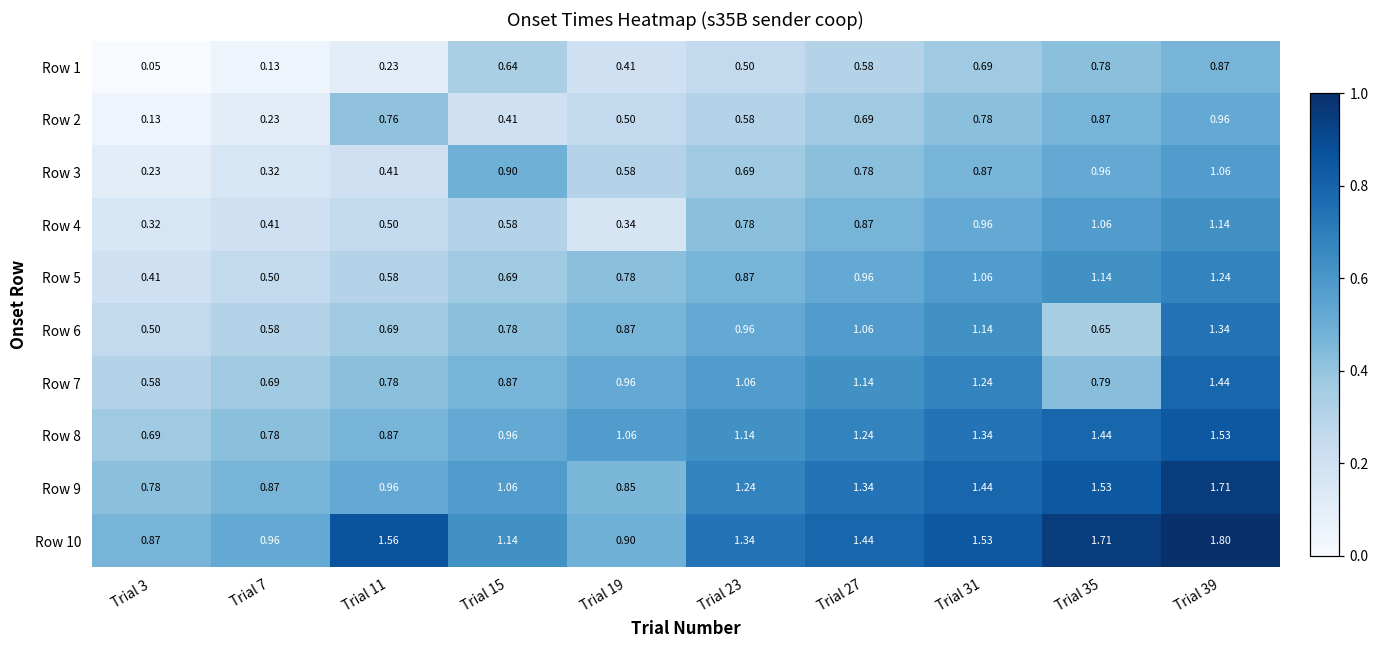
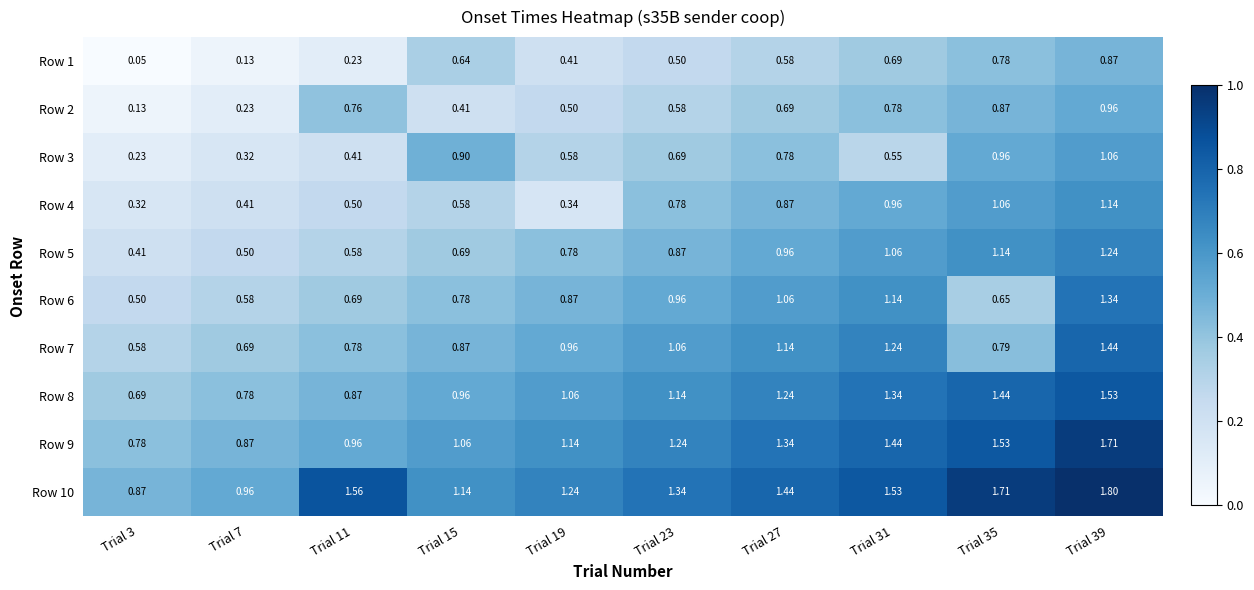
  {
    "Row 1": {
      "Trial 3": 0.05,
      "Trial 7": 0.13,
      "Trial 11": 0.23,
      "Trial 15": 0.64,
      "Trial 19": 0.41,
      "Trial 23": 0.50,
      "Trial 27": 0.58,
      "Trial 31": 0.69,
      "Trial 35": 0.78,
      "Trial 39": 0.87
    },
    "Row 2": {
      "Trial 3": 0.13,
      "Trial 7": 0.23,
      "Trial 11": 0.76,
      "Trial 15": 0.41,
      "Trial 19": 0.50,
      "Trial 23": 0.58,
      "Trial 27": 0.69,
      "Trial 31": 0.78,
      "Trial 35": 0.87,
      "Trial 39": 0.96
    },
    "Row 3": {
      "Trial 3": 0.23,
      "Trial 7": 0.32,
      "Trial 11": 0.41,
      "Trial 15": 0.90,
      "Trial 19": 0.58,
      "Trial 23": 0.69,
      "Trial 27": 0.78,
-     "Trial 31": 0.87,
+     "Trial 31": 0.55,
      "Trial 35": 0.96,
      "Trial 39": 1.06
    },
    "Row 4": {
      "Trial 3": 0.32,
      "Trial 7": 0.41,
      "Trial 11": 0.50,
      "Trial 15": 0.58,
      "Trial 19": 0.34,
      "Trial 23": 0.78,
      "Trial 27": 0.87,
      "Trial 31": 0.96,
      "Trial 35": 1.06,
      "Trial 39": 1.14
    },
    "Row 5": {
      "Trial 3": 0.41,
      "Trial 7": 0.50,
      "Trial 11": 0.58,
      "Trial 15": 0.69,
      "Trial 19": 0.78,
      "Trial 23": 0.87,
      "Trial 27": 0.96,
      "Trial 31": 1.06,
      "Trial 35": 1.14,
      "Trial 39": 1.24
    },
    "Row 6": {
      "Trial 3": 0.50,
      "Trial 7": 0.58,
      "Trial 11": 0.69,
      "Trial 15": 0.78,
      "Trial 19": 0.87,
      "Trial 23": 0.96,
      "Trial 27": 1.06,
      "Trial 31": 1.14,
      "Trial 35": 0.65,
      "Trial 39": 1.34
    },
    "Row 7": {
      "Trial 3": 0.58,
      "Trial 7": 0.69,
      "Trial 11": 0.78,
      "Trial 15": 0.87,
      "Trial 19": 0.96,
      "Trial 23": 1.06,
      "Trial 27": 1.14,
      "Trial 31": 1.24,
      "Trial 35": 0.79,
      "Trial 39": 1.44
    },
    "Row 8": {
      "Trial 3": 0.69,
      "Trial 7": 0.78,
      "Trial 11": 0.87,
      "Trial 15": 0.96,
      "Trial 19": 1.06,
      "Trial 23": 1.14,
      "Trial 27": 1.24,
      "Trial 31": 1.34,
      "Trial 35": 1.44,
      "Trial 39": 1.53
    },
    "Row 9": {
      "Trial 3": 0.78,
      "Trial 7": 0.87,
      "Trial 11": 0.96,
      "Trial 15": 1.06,
-     "Trial 19": 0.85,
+     "Trial 19": 1.14,
      "Trial 23": 1.24,
      "Trial 27": 1.34,
      "Trial 31": 1.44,
      "Trial 35": 1.53,
      "Trial 39": 1.71
    },
    "Row 10": {
      "Trial 3": 0.87,
      "Trial 7": 0.96,
      "Trial 11": 1.56,
      "Trial 15": 1.14,
-     "Trial 19": 0.90,
+     "Trial 19": 1.24,
      "Trial 23": 1.34,
      "Trial 27": 1.44,
      "Trial 31": 1.53,
      "Trial 35": 1.71,
      "Trial 39": 1.80
    }
  }
